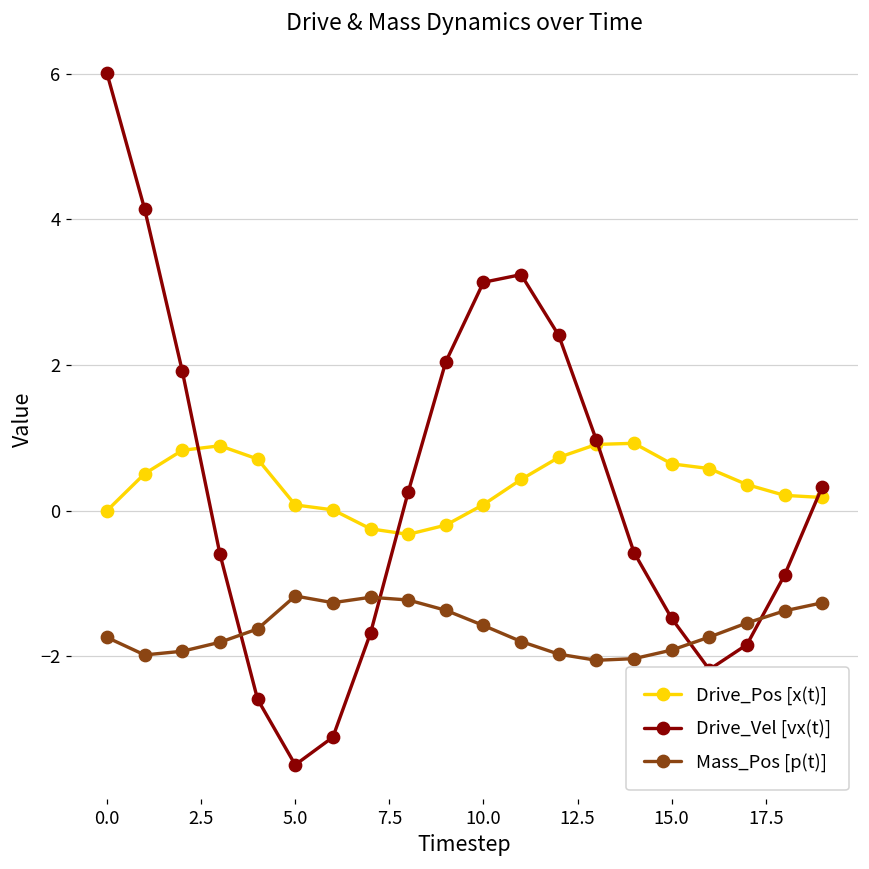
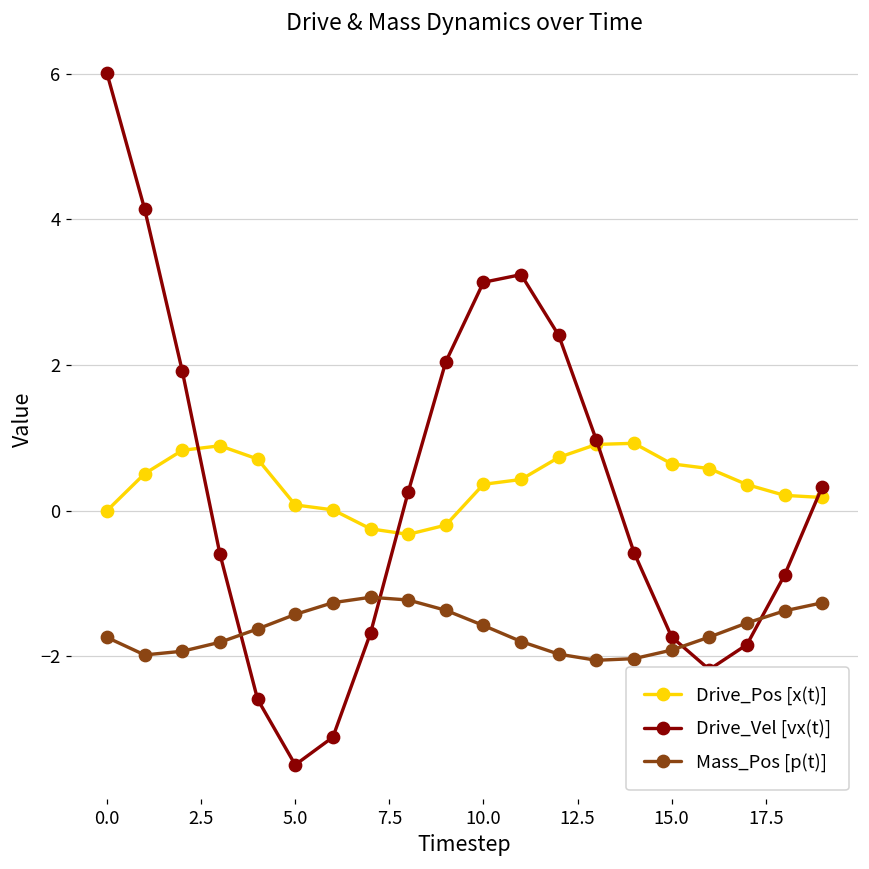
  {
    "Drive_Pos [x(t)]": {
      "0.0": 0.0,
      "5.0": 0.1,
-     "10.0": 0.1,
+     "10.0": 0.4,
      "15.0": 0.6
    },
    "Drive_Vel [vx(t)]": {
      "0.0": 6.0,
      "5.0": -3.5,
      "10.0": 3.1,
-     "15.0": -1.5
+     "15.0": -1.7
    },
    "Mass_Pos [p(t)]": {
      "0.0": -1.7,
-     "5.0": -1.2,
+     "5.0": -1.4,
      "10.0": -1.6,
      "15.0": -1.9
    }
  }
